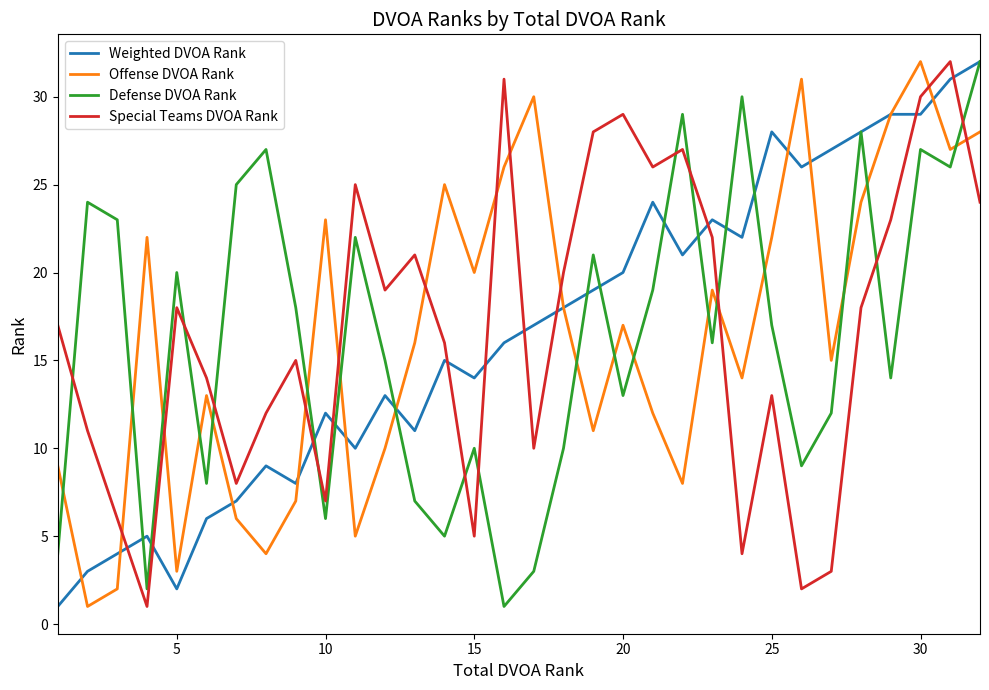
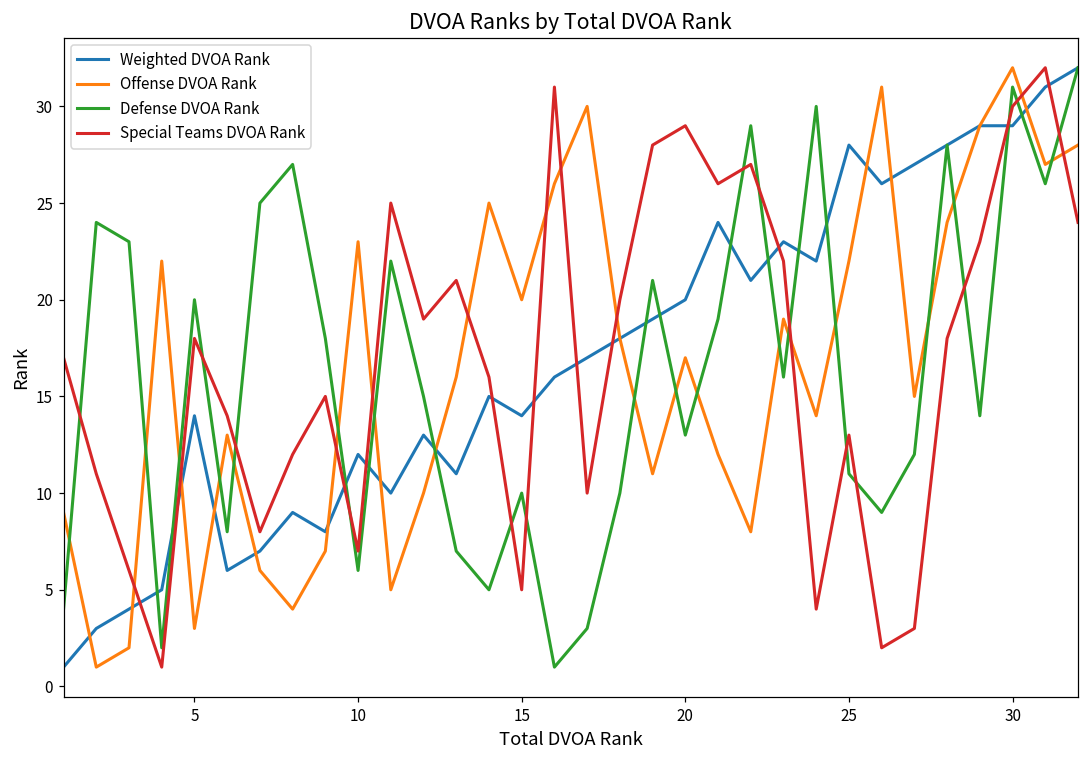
  {
    "Weighted DVOA Rank": {
-     "5": 2,
+     "5": 14,
      "10": 12,
      "15": 14,
      "20": 20,
      "25": 28,
      "30": 29
    },
    "Offense DVOA Rank": {
      "5": 3,
      "10": 23,
      "15": 20,
      "20": 17,
      "25": 22,
      "30": 32
    },
    "Defense DVOA Rank": {
      "5": 20,
      "10": 6,
      "15": 10,
      "20": 13,
-     "25": 17,
-     "30": 27
+     "25": 11,
+     "30": 31
    },
    "Special Teams DVOA Rank": {
      "5": 18,
      "10": 7,
      "15": 5,
      "20": 29,
      "25": 13,
      "30": 30
    }
  }
